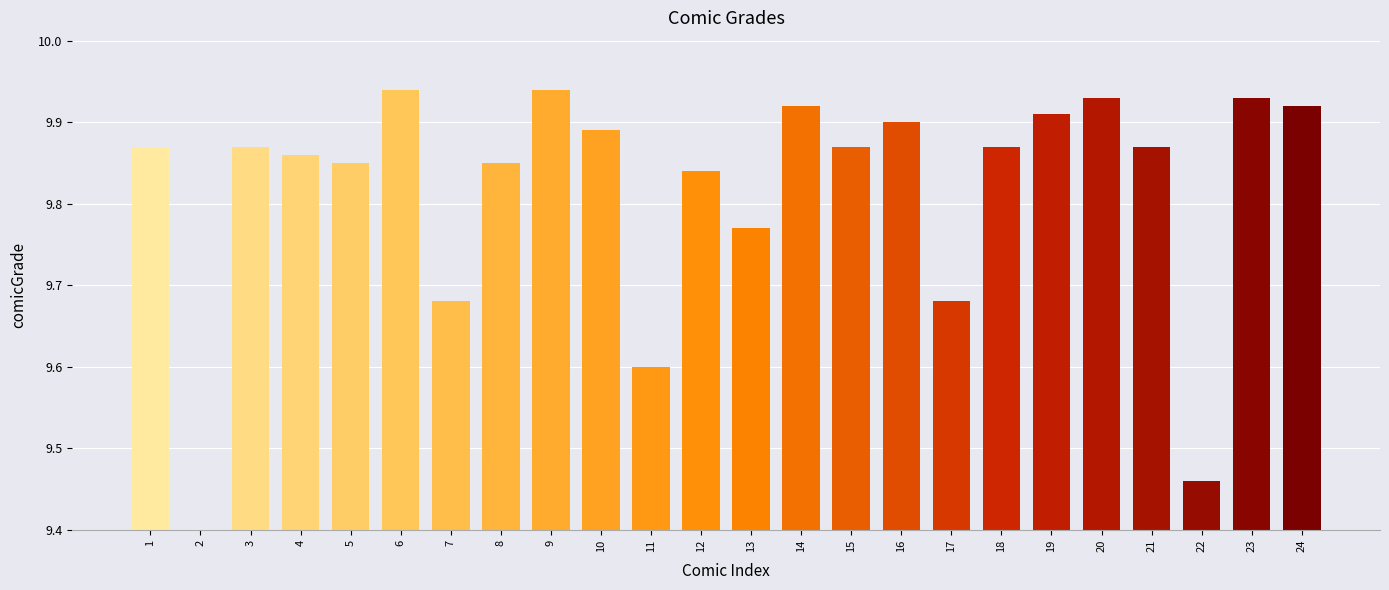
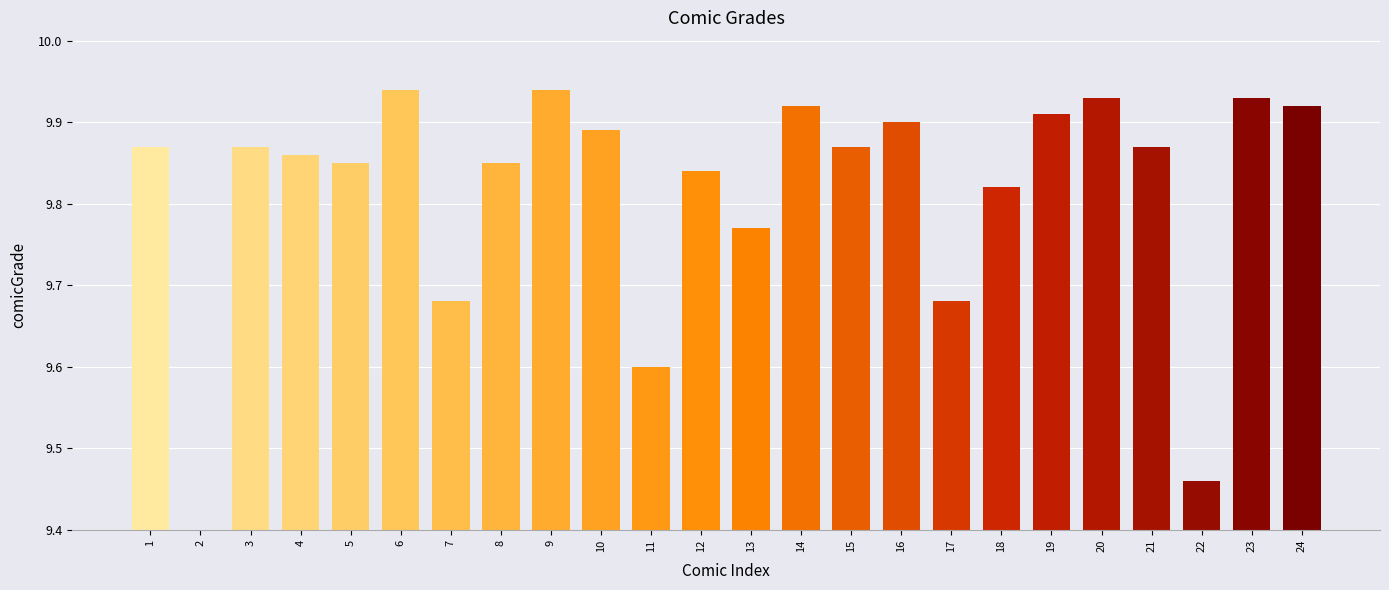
  {
    "1": 9.87,
    "3": 9.87,
    "4": 9.86,
    "5": 9.85,
    "6": 9.94,
    "7": 9.68,
    "8": 9.85,
    "9": 9.94,
    "10": 9.89,
    "11": 9.60,
    "12": 9.84,
    "13": 9.77,
    "14": 9.92,
    "15": 9.87,
    "16": 9.90,
    "17": 9.68,
-   "18": 9.87,
+   "18": 9.82,
    "19": 9.91,
    "20": 9.93,
    "21": 9.87,
    "22": 9.46,
    "23": 9.93,
    "24": 9.92
  }
